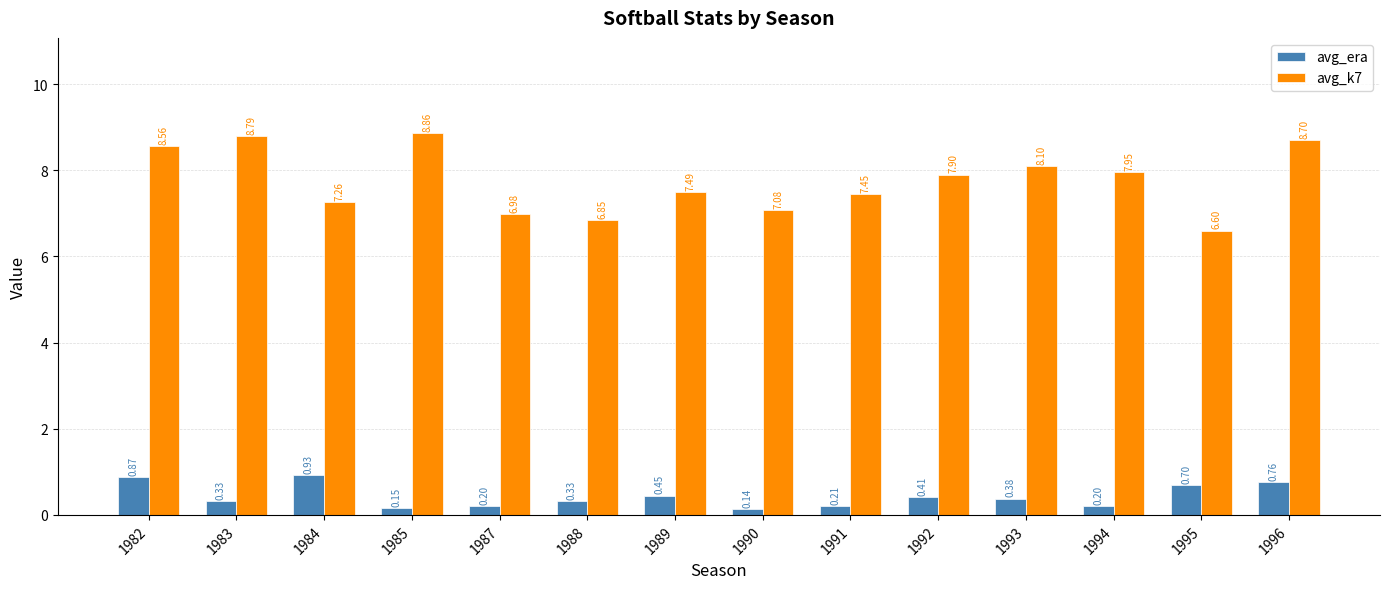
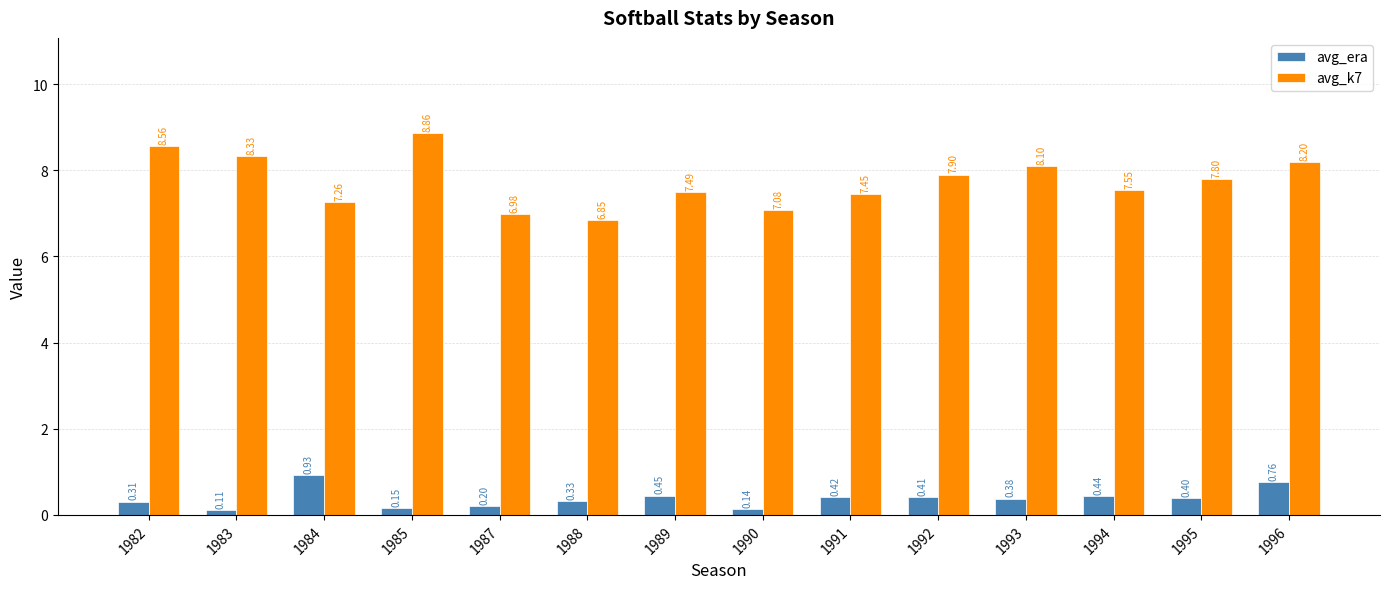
  {
    "avg_era": {
-     "1982": 0.87,
-     "1983": 0.33,
+     "1982": 0.31,
+     "1983": 0.11,
      "1984": 0.93,
      "1985": 0.15,
      "1987": 0.20,
      "1988": 0.33,
      "1989": 0.45,
      "1990": 0.14,
-     "1991": 0.21,
+     "1991": 0.42,
      "1992": 0.41,
      "1993": 0.38,
-     "1994": 0.20,
-     "1995": 0.70,
+     "1994": 0.44,
+     "1995": 0.40,
      "1996": 0.76
    },
    "avg_k7": {
      "1982": 8.56,
-     "1983": 8.79,
+     "1983": 8.33,
      "1984": 7.26,
      "1985": 8.86,
      "1987": 6.98,
      "1988": 6.85,
      "1989": 7.49,
      "1990": 7.08,
      "1991": 7.45,
      "1992": 7.90,
      "1993": 8.10,
-     "1994": 7.95,
-     "1995": 6.60,
-     "1996": 8.70
+     "1994": 7.55,
+     "1995": 7.80,
+     "1996": 8.20
    }
  }
